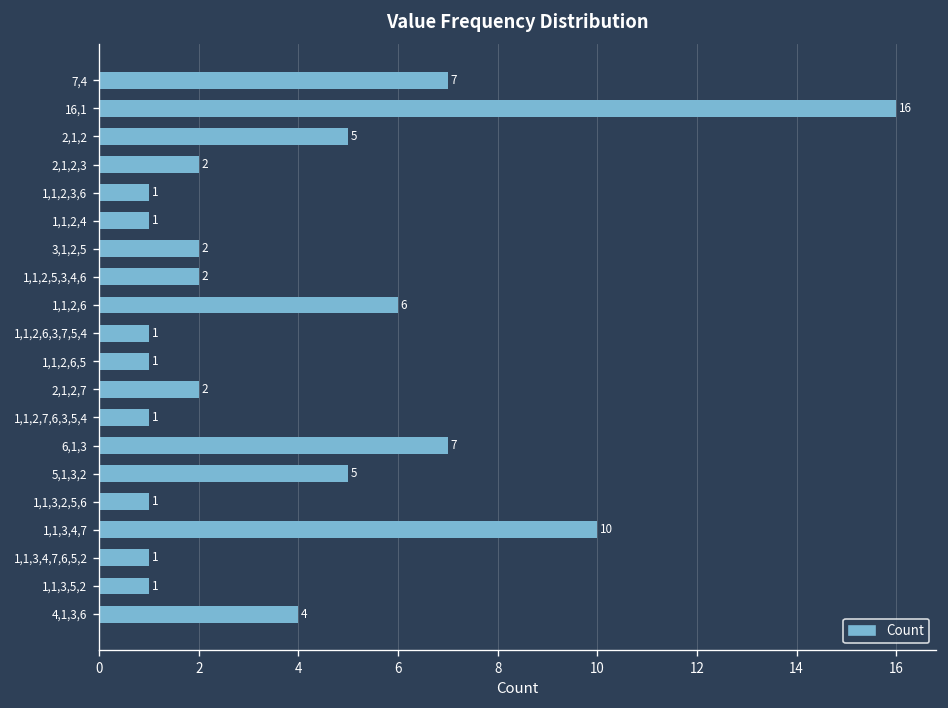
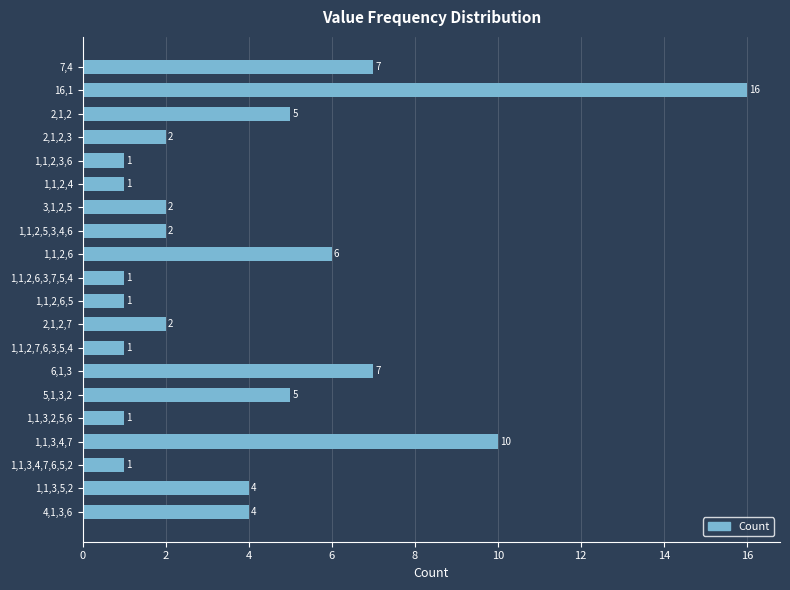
  {
    "7,4": 7,
    "16,1": 16,
    "2,1,2": 5,
    "2,1,2,3": 2,
    "1,1,2,3,6": 1,
    "1,1,2,4": 1,
    "3,1,2,5": 2,
    "1,1,2,5,3,4,6": 2,
    "1,1,2,6": 6,
    "1,1,2,6,3,7,5,4": 1,
    "1,1,2,6,5": 1,
    "2,1,2,7": 2,
    "1,1,2,7,6,3,5,4": 1,
    "6,1,3": 7,
    "5,1,3,2": 5,
    "1,1,3,2,5,6": 1,
    "1,1,3,4,7": 10,
    "1,1,3,4,7,6,5,2": 1,
-   "1,1,3,5,2": 1,
+   "1,1,3,5,2": 4,
    "4,1,3,6": 4
  }
